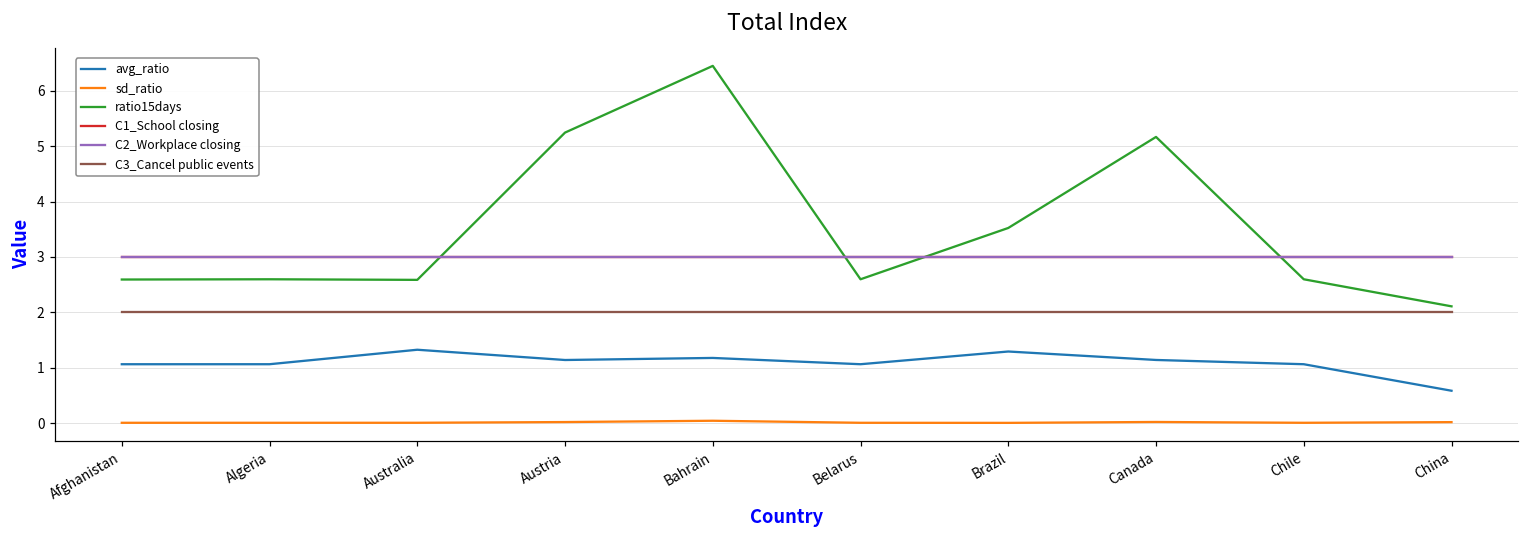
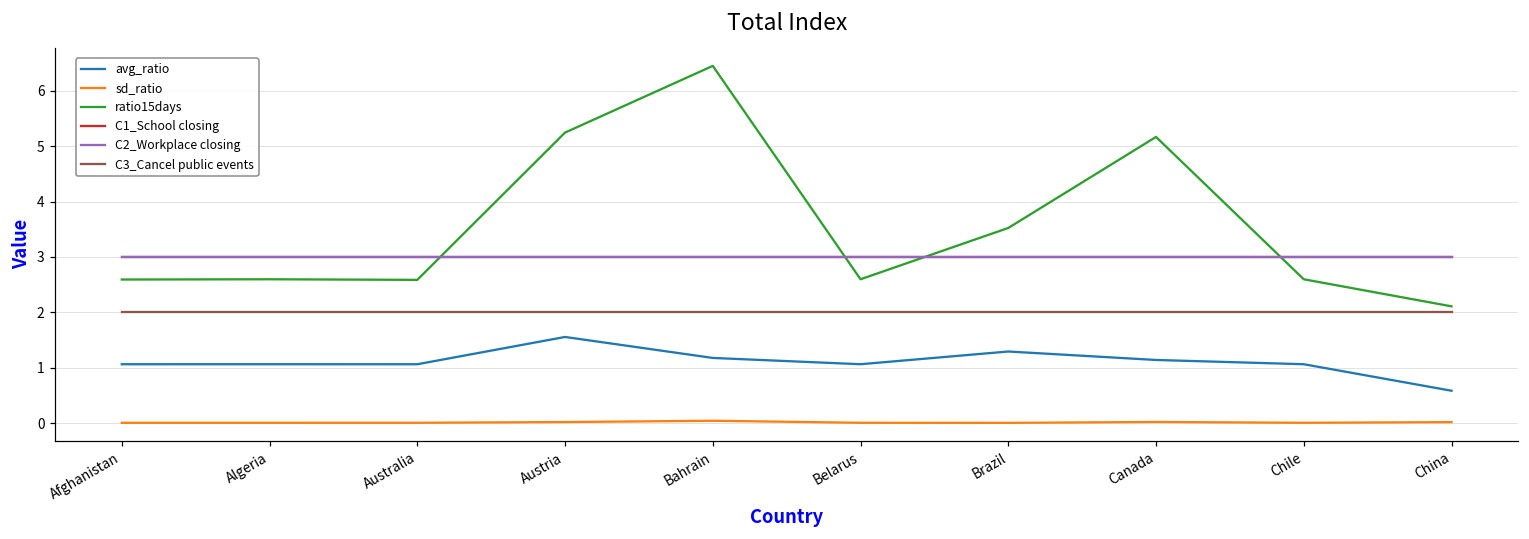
  {
    "avg_ratio": {
      "Afghanistan": 1.1,
      "Algeria": 1.1,
-     "Australia": 1.3,
-     "Austria": 1.1,
+     "Australia": 1.1,
+     "Austria": 1.6,
      "Bahrain": 1.2,
      "Belarus": 1.1,
      "Brazil": 1.3,
      "Canada": 1.1,
      "Chile": 1.1,
      "China": 0.6
    },
    "sd_ratio": {
      "Afghanistan": 0.0,
      "Algeria": 0.0,
      "Australia": 0.0,
      "Austria": 0.0,
      "Bahrain": 0.0,
      "Belarus": 0.0,
      "Brazil": 0.0,
      "Canada": 0.0,
      "Chile": 0.0,
      "China": 0.0
    },
    "ratio15days": {
      "Afghanistan": 2.6,
      "Algeria": 2.6,
      "Australia": 2.6,
      "Austria": 5.2,
      "Bahrain": 6.4,
      "Belarus": 2.6,
      "Brazil": 3.5,
      "Canada": 5.2,
      "Chile": 2.6,
      "China": 2.1
    },
    "C2_Workplace closing": {
      "Afghanistan": 3.0,
      "Algeria": 3.0,
      "Australia": 3.0,
      "Austria": 3.0,
      "Bahrain": 3.0,
      "Belarus": 3.0,
      "Brazil": 3.0,
      "Canada": 3.0,
      "Chile": 3.0,
      "China": 3.0
    },
    "C3_Cancel public events": {
      "Afghanistan": 2.0,
      "Algeria": 2.0,
      "Australia": 2.0,
      "Austria": 2.0,
      "Bahrain": 2.0,
      "Belarus": 2.0,
      "Brazil": 2.0,
      "Canada": 2.0,
      "Chile": 2.0,
      "China": 2.0
    }
  }
